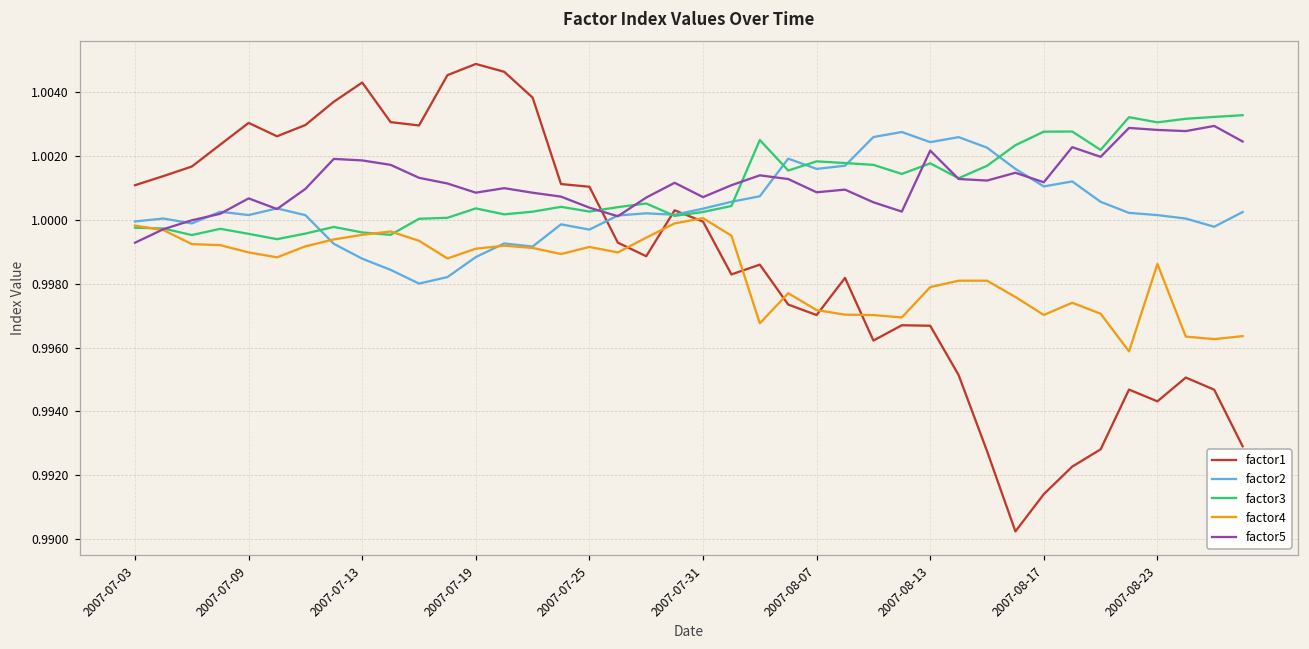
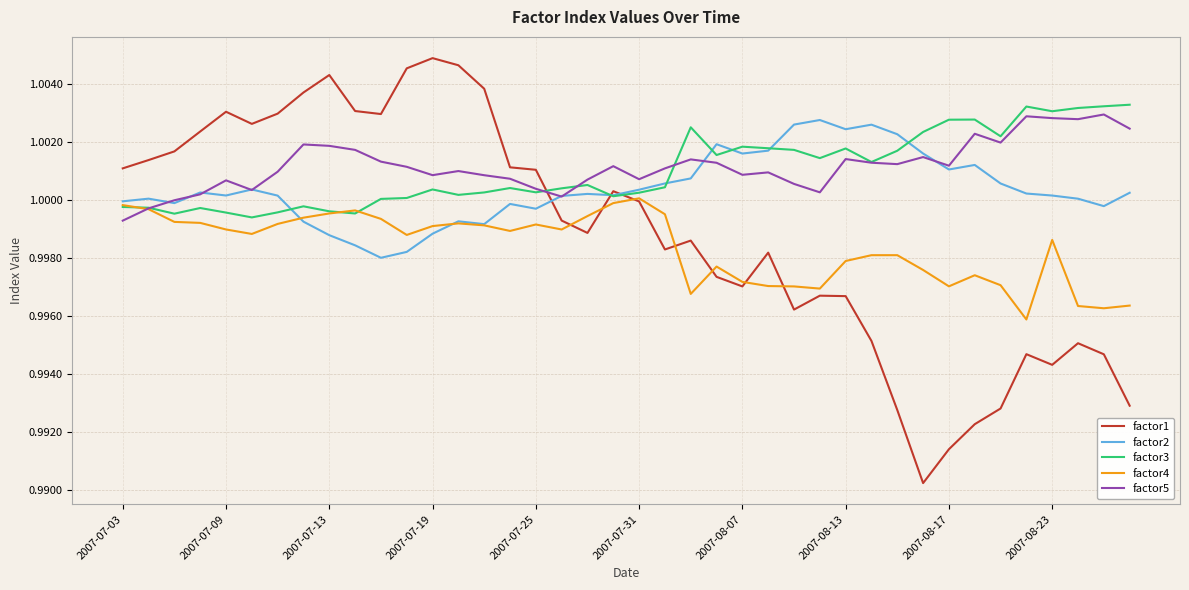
  {
    "factor1": {
      "2007-07-03": 1.0011,
      "2007-07-09": 1.0030,
      "2007-07-13": 1.0043,
      "2007-07-19": 1.0049,
      "2007-07-25": 1.0010,
      "2007-07-31": 0.9999,
      "2007-08-07": 0.9970,
      "2007-08-13": 0.9967,
      "2007-08-17": 0.9914,
      "2007-08-23": 0.9943
    },
    "factor2": {
      "2007-07-03": 1.0000,
      "2007-07-09": 1.0002,
      "2007-07-13": 0.9988,
      "2007-07-19": 0.9988,
      "2007-07-25": 0.9997,
      "2007-07-31": 1.0004,
      "2007-08-07": 1.0016,
      "2007-08-13": 1.0024,
      "2007-08-17": 1.0010,
      "2007-08-23": 1.0002
    },
    "factor3": {
      "2007-07-09": 0.9996,
      "2007-07-19": 1.0004,
      "2007-07-25": 1.0003,
      "2007-07-31": 1.0002,
      "2007-08-07": 1.0018,
      "2007-08-13": 1.0018,
      "2007-08-17": 1.0028,
      "2007-08-23": 1.0031
    },
    "factor4": {
      "2007-07-09": 0.9990,
      "2007-07-19": 0.9991,
      "2007-07-25": 0.9992,
      "2007-07-31": 1.0001,
      "2007-08-07": 0.9972,
      "2007-08-13": 0.9979,
      "2007-08-17": 0.9970,
      "2007-08-23": 0.9986
    },
    "factor5": {
      "2007-07-03": 0.9993,
      "2007-07-09": 1.0007,
      "2007-07-13": 1.0019,
      "2007-07-19": 1.0009,
      "2007-07-25": 1.0004,
      "2007-07-31": 1.0007,
      "2007-08-07": 1.0009,
-     "2007-08-13": 1.0022,
+     "2007-08-13": 1.0014,
      "2007-08-17": 1.0012,
      "2007-08-23": 1.0028
    }
  }
